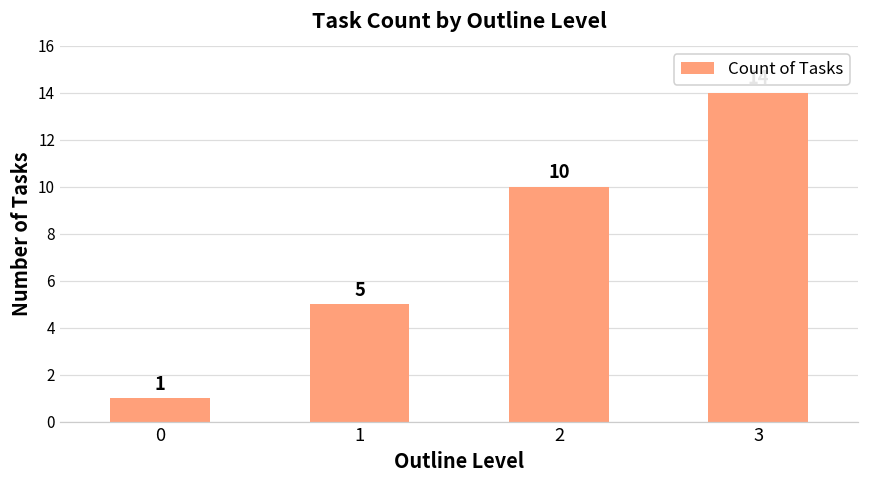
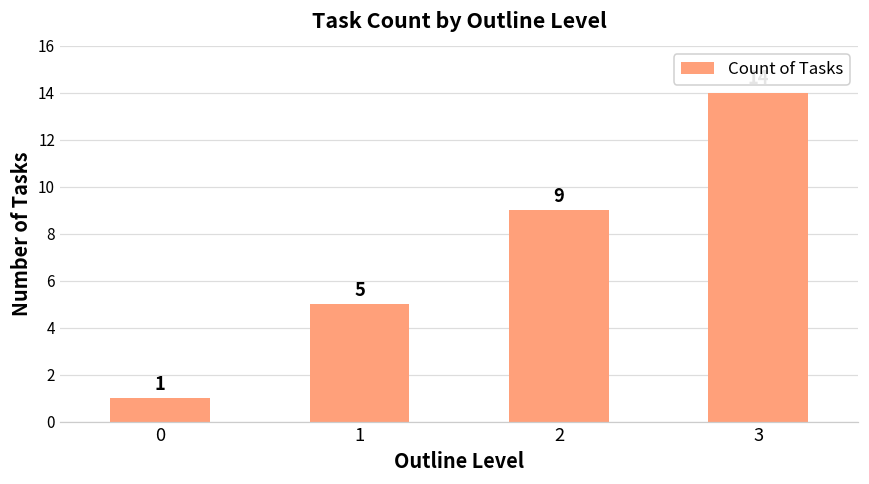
  {
    "0": 1,
    "1": 5,
-   "2": 10
+   "2": 9
  }
